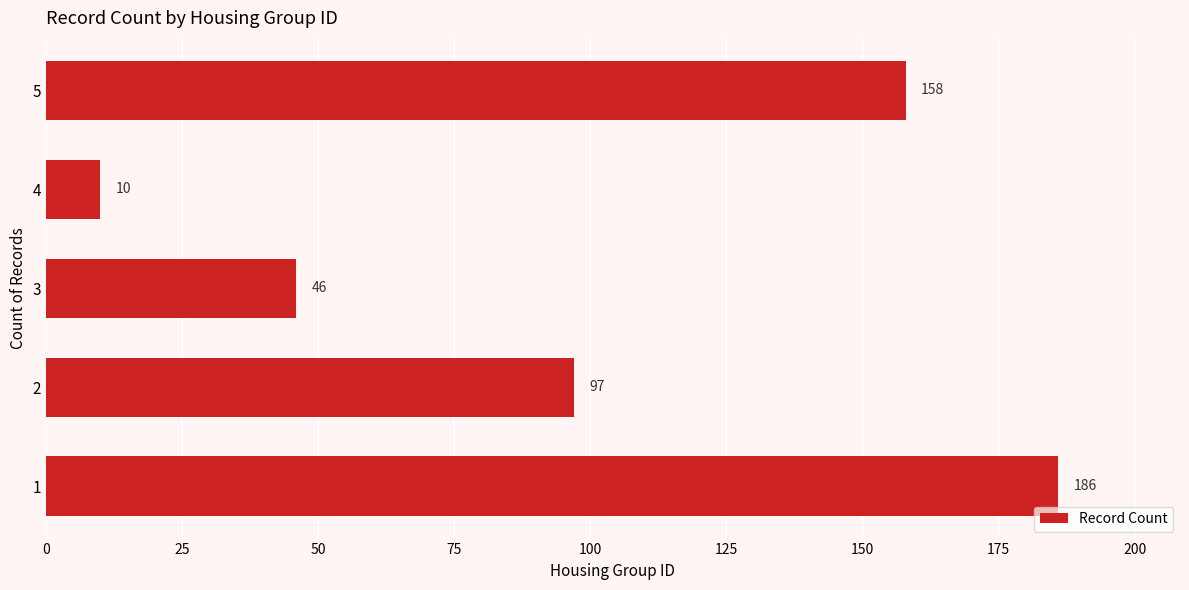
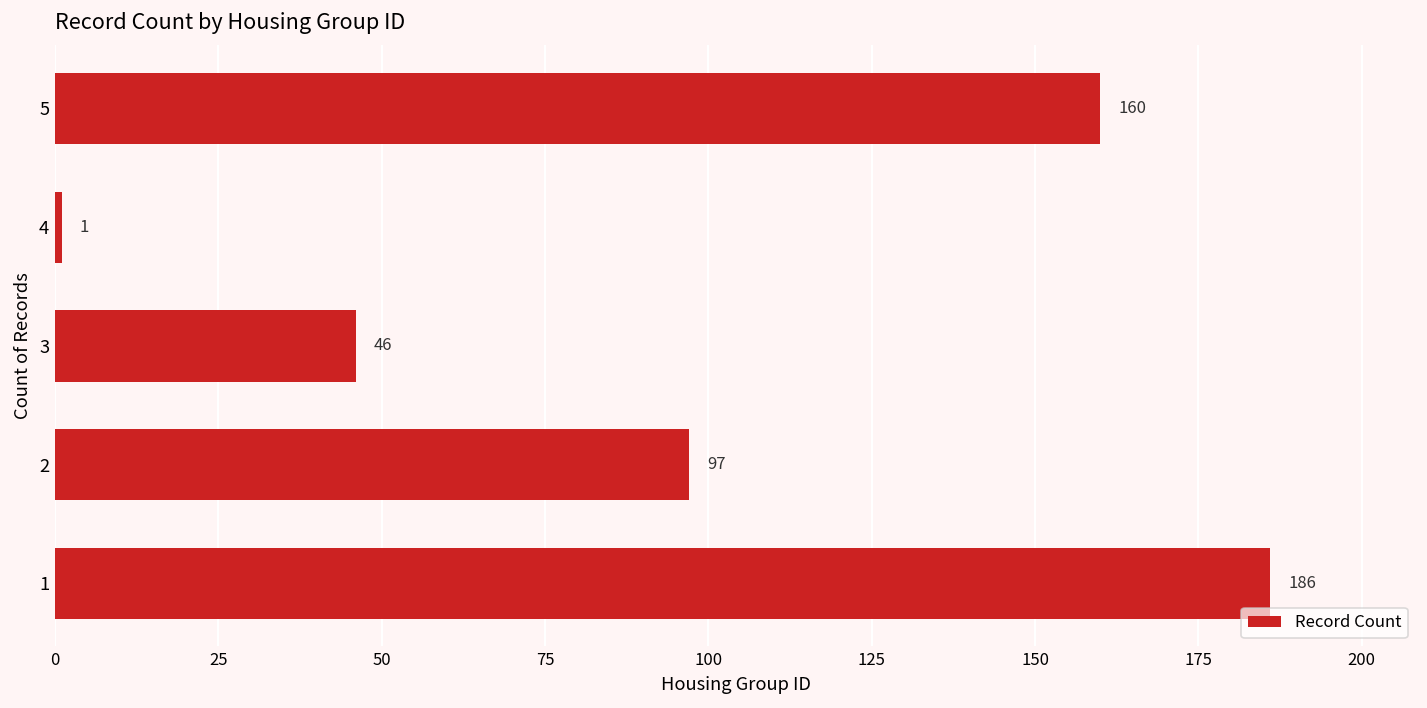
  {
-   "5": 158,
-   "4": 10,
+   "5": 160,
+   "4": 1,
    "3": 46,
    "2": 97,
    "1": 186
  }
